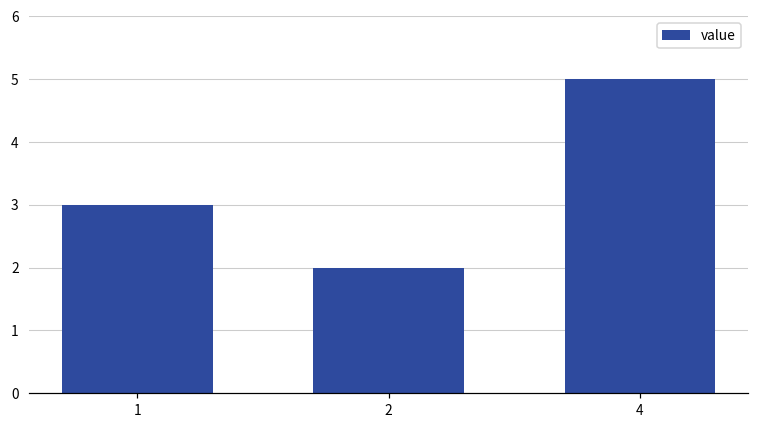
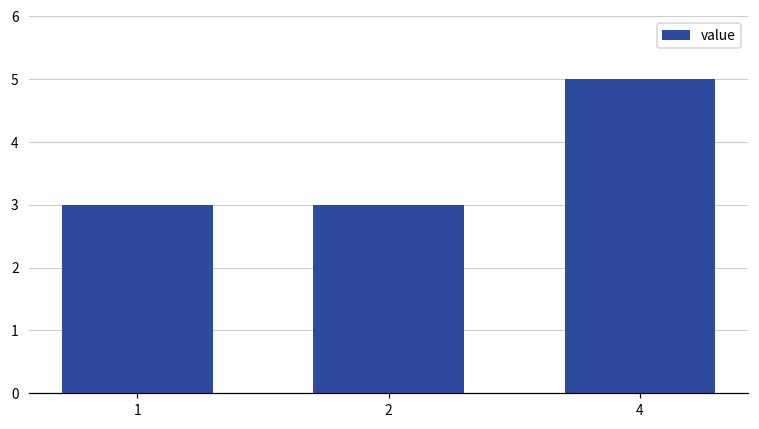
  {
    "1": 3,
-   "2": 2,
+   "2": 3,
    "4": 5
  }
